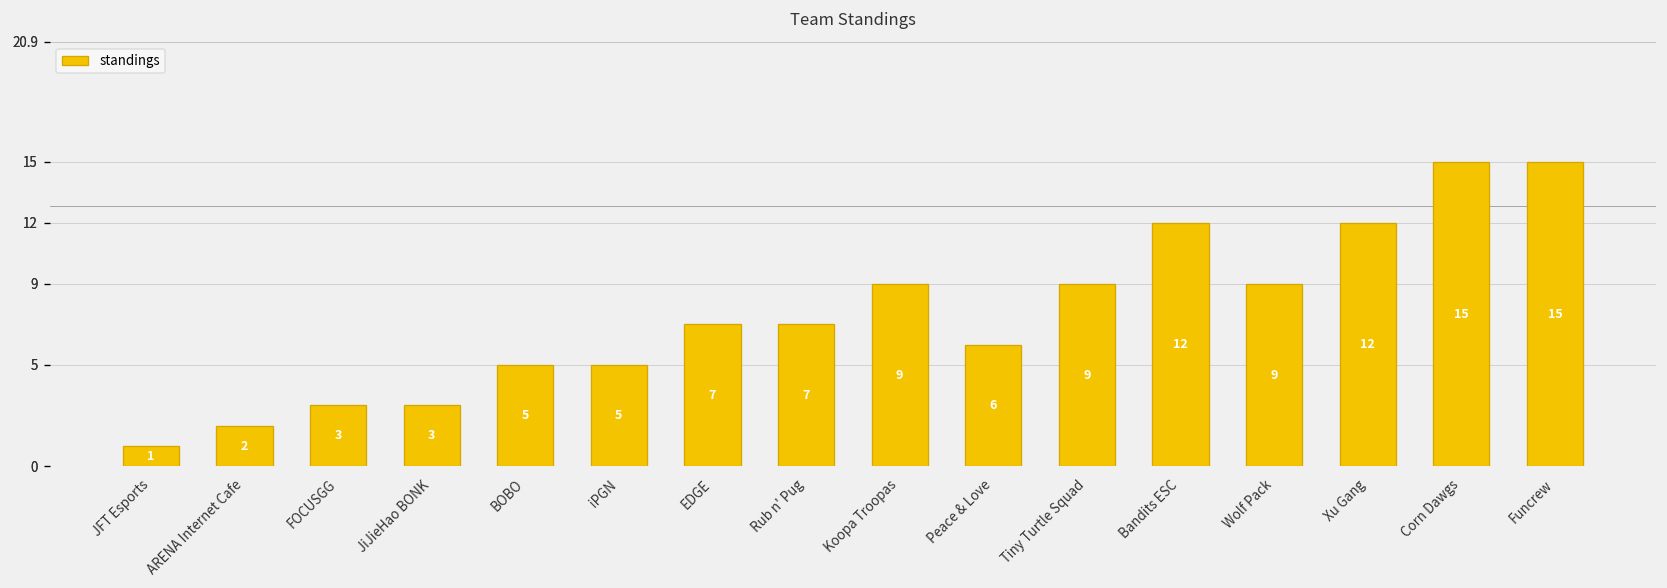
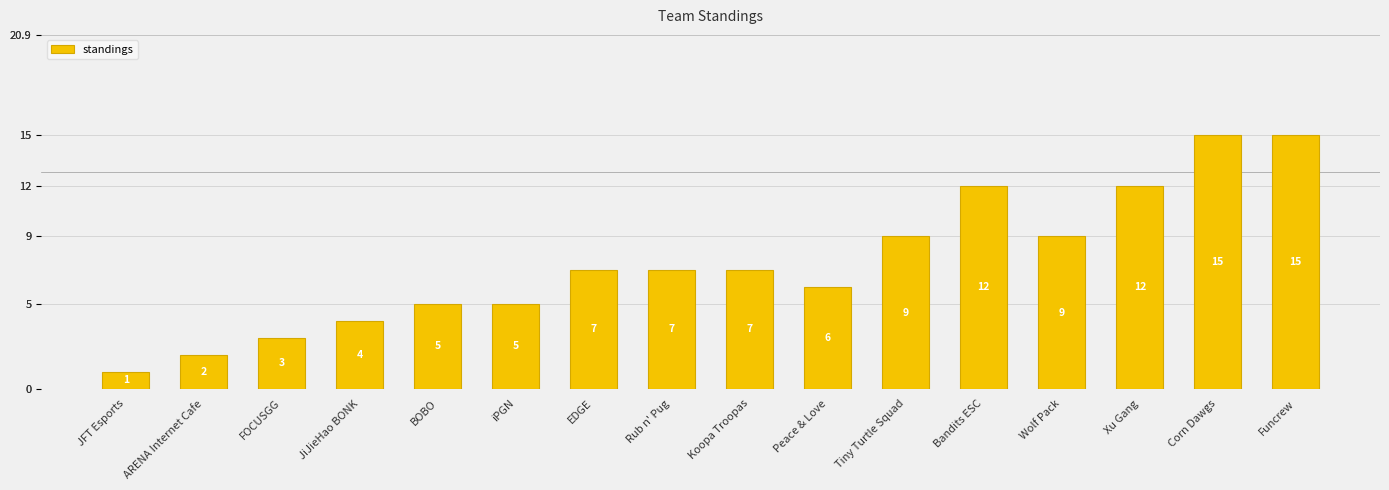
  {
    "JFT Esports": 1,
    "ARENA Internet Cafe": 2,
    "FOCUSGG": 3,
-   "JiJieHao BONK": 3,
+   "JiJieHao BONK": 4,
    "BOBO": 5,
    "iPGN": 5,
    "EDGE": 7,
    "Rub n' Pug": 7,
-   "Koopa Troopas": 9,
+   "Koopa Troopas": 7,
    "Peace & Love": 6,
    "Tiny Turtle Squad": 9,
    "Bandits ESC": 12,
    "Wolf Pack": 9,
    "Xu Gang": 12,
    "Corn Dawgs": 15,
    "Funcrew": 15
  }
